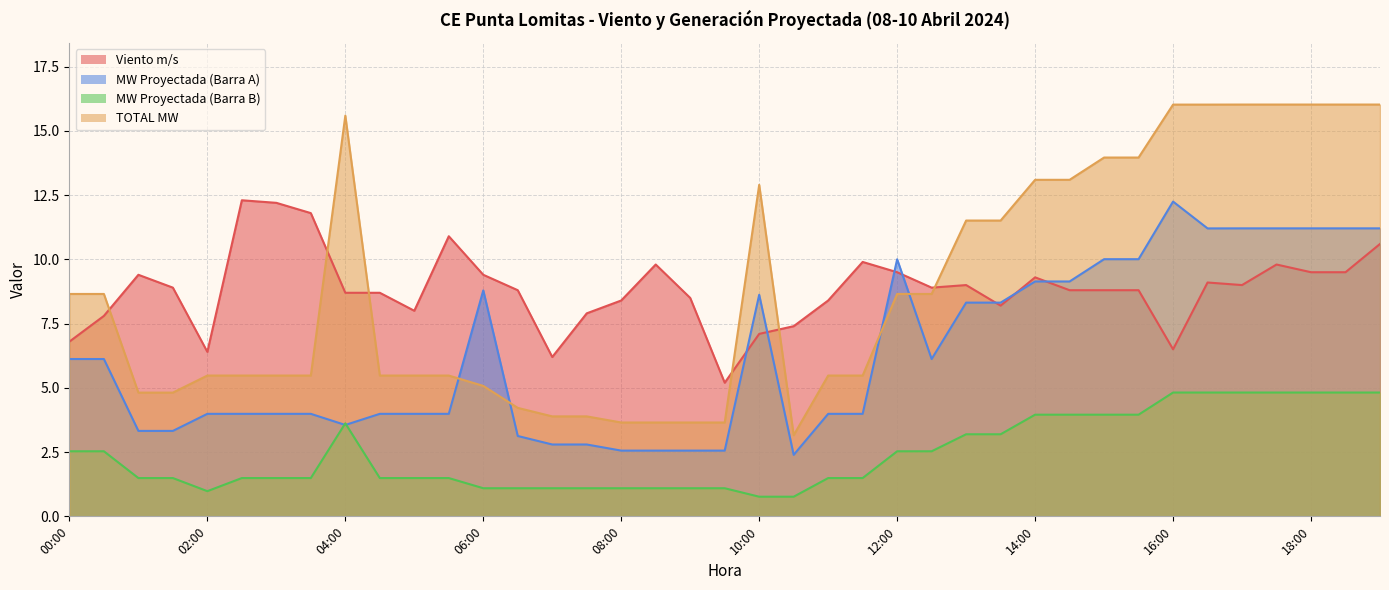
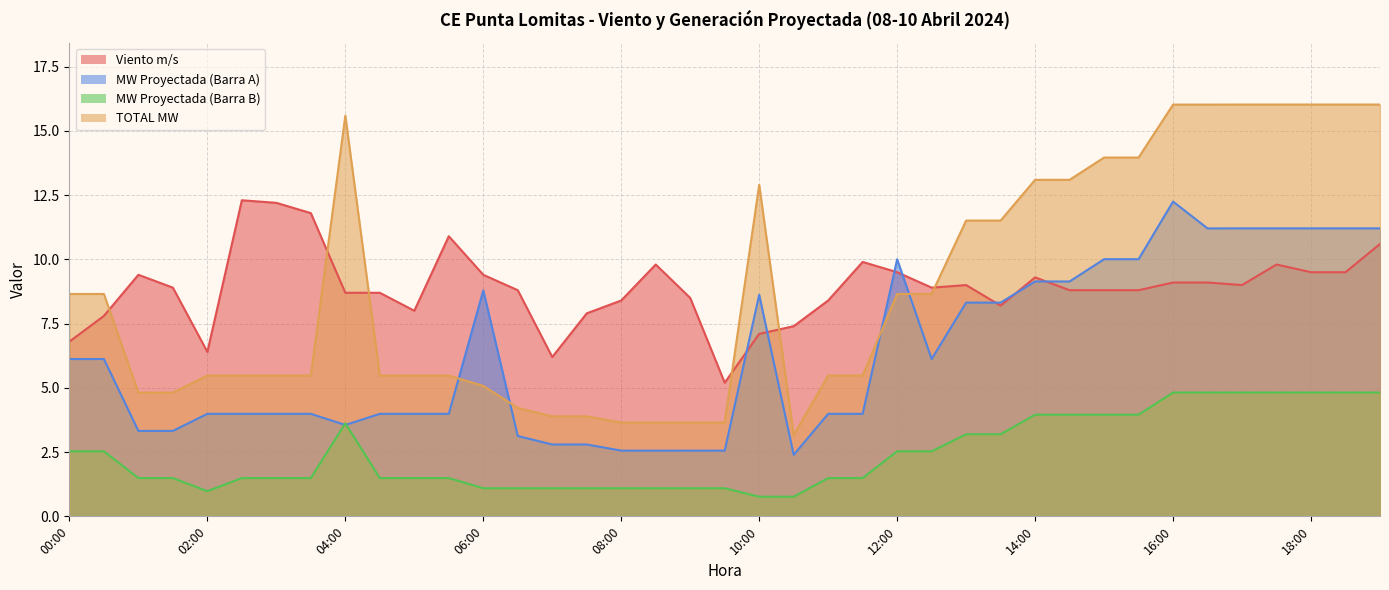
  {
    "Viento m/s": {
      "00:00": 6.8,
      "02:00": 6.4,
      "04:00": 8.7,
      "06:00": 9.4,
      "08:00": 8.4,
      "10:00": 7.1,
      "12:00": 9.5,
      "14:00": 9.3,
-     "16:00": 6.5,
+     "16:00": 9.1,
      "18:00": 9.5
    },
    "MW Proyectada (Barra A)": {
      "00:00": 6.1,
      "02:00": 4.0,
      "06:00": 8.8,
      "08:00": 2.6,
      "10:00": 8.6,
      "12:00": 10.0,
      "14:00": 9.1,
      "16:00": 12.2,
      "18:00": 11.2
    },
    "MW Proyectada (Barra B)": {
      "00:00": 2.5,
      "02:00": 1.0,
      "06:00": 1.1,
      "08:00": 1.1,
      "10:00": 0.8,
      "12:00": 2.5,
      "14:00": 4.0,
      "16:00": 4.8,
      "18:00": 4.8
    },
    "TOTAL MW": {
      "00:00": 8.7,
      "02:00": 5.5,
      "04:00": 15.6,
      "06:00": 5.1,
      "08:00": 3.7,
      "10:00": 12.9,
      "12:00": 8.7,
      "14:00": 13.1,
      "16:00": 16.0,
      "18:00": 16.0
    }
  }
